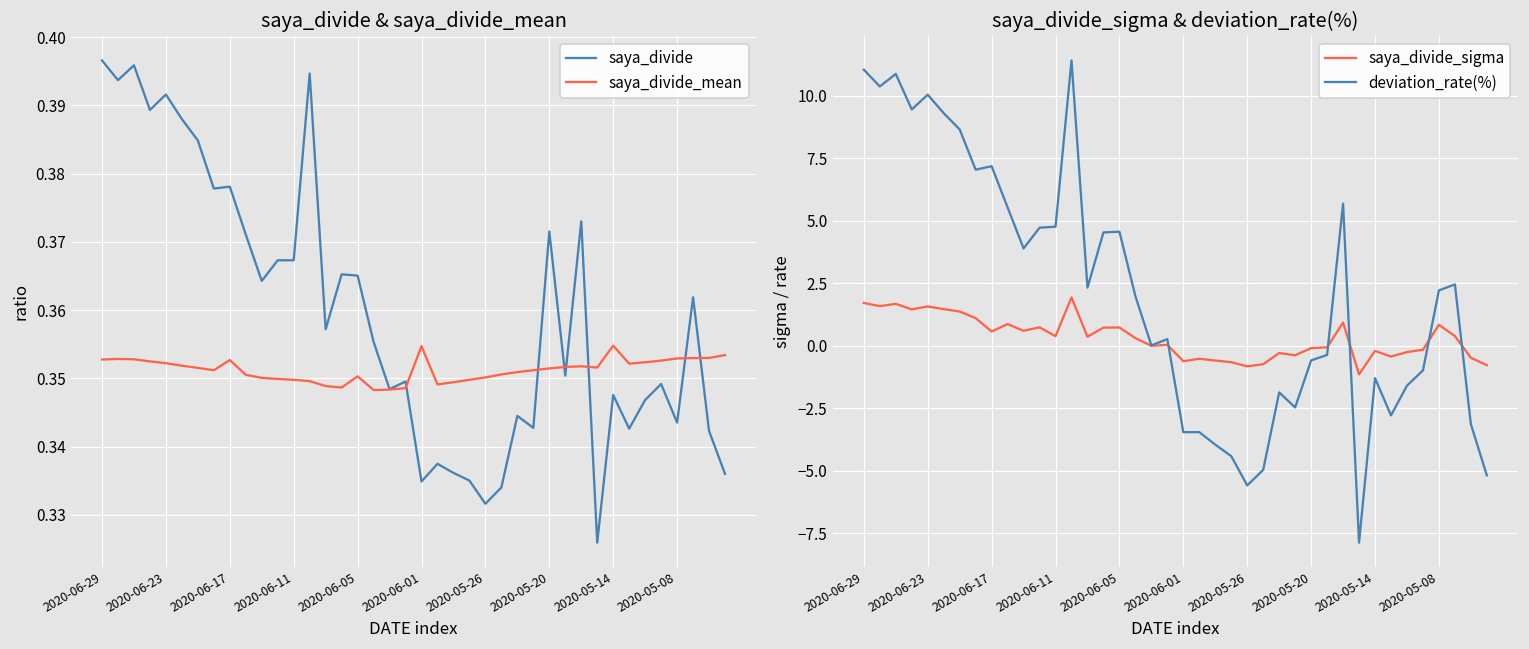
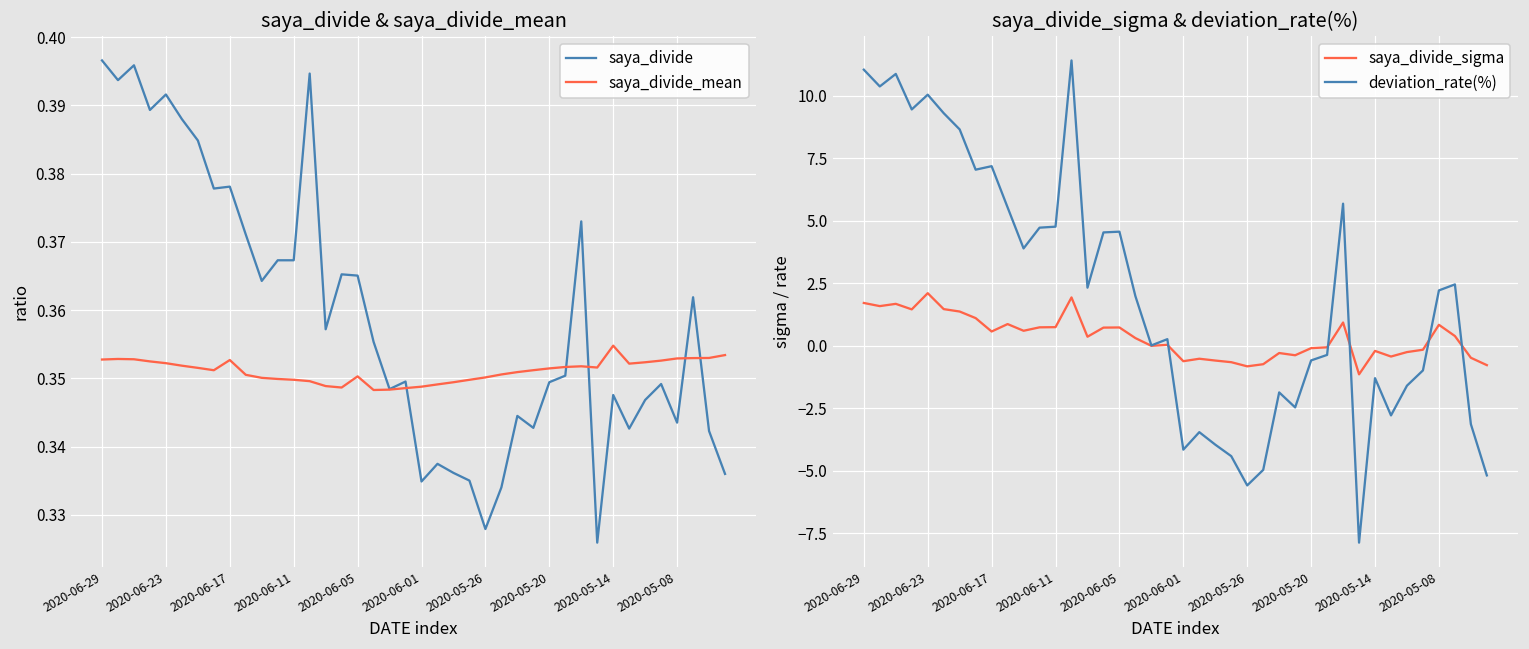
  {
    "saya_divide & saya_divide_mean": {
      "saya_divide": {
        "2020-06-29": 0.397,
        "2020-06-23": 0.392,
        "2020-06-17": 0.378,
        "2020-06-11": 0.367,
        "2020-06-05": 0.365,
        "2020-06-01": 0.335,
-       "2020-05-26": 0.332,
-       "2020-05-20": 0.372,
+       "2020-05-26": 0.328,
+       "2020-05-20": 0.349,
        "2020-05-14": 0.348,
        "2020-05-08": 0.344
      },
      "saya_divide_mean": {
        "2020-06-29": 0.353,
        "2020-06-23": 0.352,
        "2020-06-17": 0.353,
        "2020-06-11": 0.350,
        "2020-06-05": 0.350,
-       "2020-06-01": 0.355,
+       "2020-06-01": 0.349,
        "2020-05-26": 0.350,
        "2020-05-20": 0.351,
        "2020-05-14": 0.355,
        "2020-05-08": 0.353
      }
    },
    "saya_divide_sigma & deviation_rate(%)": {
      "saya_divide_sigma": {
        "2020-06-29": 1.7,
-       "2020-06-23": 1.6,
+       "2020-06-23": 2.1,
        "2020-06-17": 0.6,
-       "2020-06-11": 0.4,
+       "2020-06-11": 0.8,
        "2020-06-05": 0.7,
        "2020-06-01": -0.6,
        "2020-05-26": -0.8,
        "2020-05-20": -0.1,
        "2020-05-14": -0.2,
        "2020-05-08": 0.8
      },
      "deviation_rate(%)": {
        "2020-06-29": 11.1,
        "2020-06-23": 10.1,
        "2020-06-17": 7.2,
        "2020-06-11": 4.8,
        "2020-06-05": 4.6,
-       "2020-06-01": -3.5,
+       "2020-06-01": -4.2,
        "2020-05-26": -5.6,
        "2020-05-20": -0.6,
        "2020-05-14": -1.3,
        "2020-05-08": 2.2
      }
    }
  }
